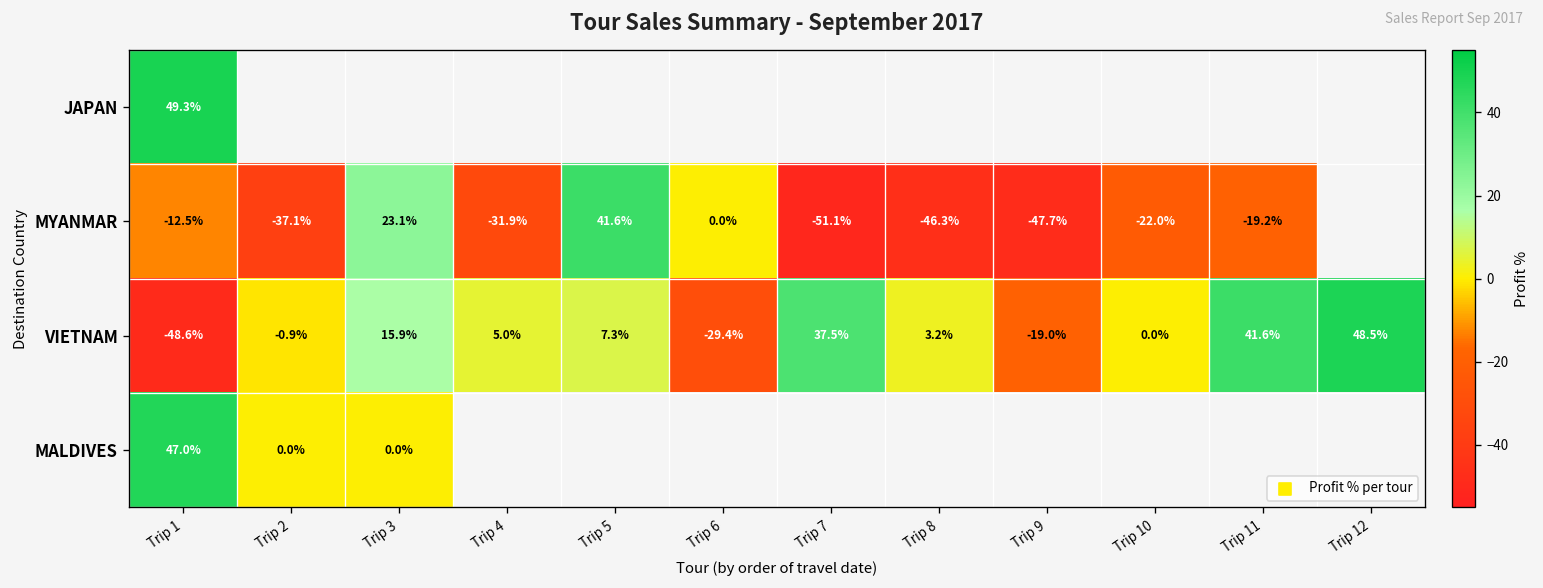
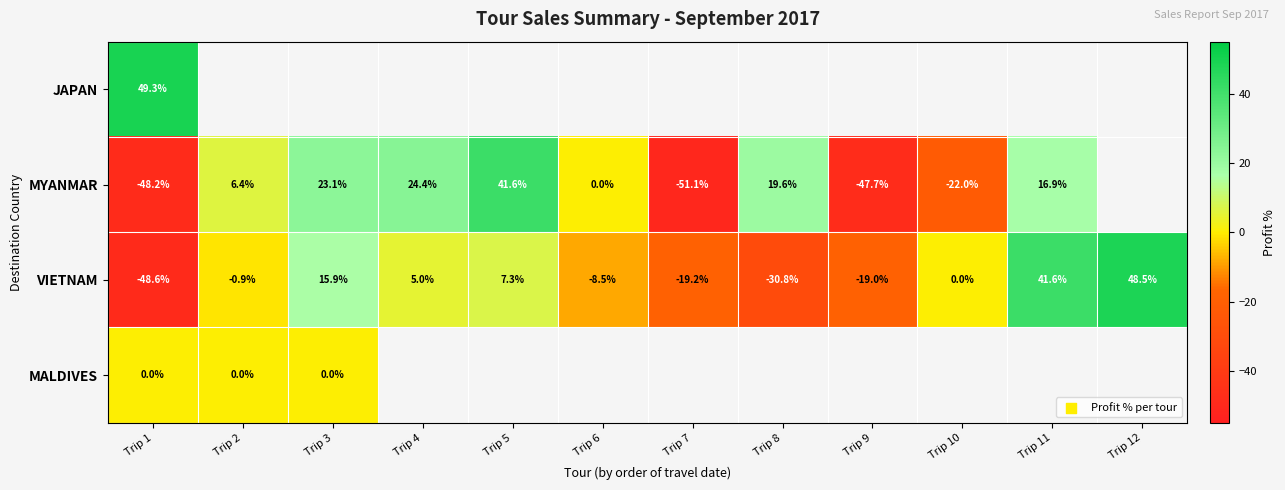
  {
    "JAPAN": {
      "Trip 1": "49.3%"
    },
    "MYANMAR": {
-     "Trip 1": "-12.5%",
-     "Trip 2": "-37.1%",
+     "Trip 1": "-48.2%",
+     "Trip 2": "6.4%",
      "Trip 3": "23.1%",
-     "Trip 4": "-31.9%",
+     "Trip 4": "24.4%",
      "Trip 5": "41.6%",
      "Trip 6": "0.0%",
      "Trip 7": "-51.1%",
-     "Trip 8": "-46.3%",
+     "Trip 8": "19.6%",
      "Trip 9": "-47.7%",
      "Trip 10": "-22.0%",
-     "Trip 11": "-19.2%"
+     "Trip 11": "16.9%"
    },
    "VIETNAM": {
      "Trip 1": "-48.6%",
      "Trip 2": "-0.9%",
      "Trip 3": "15.9%",
      "Trip 4": "5.0%",
      "Trip 5": "7.3%",
-     "Trip 6": "-29.4%",
-     "Trip 7": "37.5%",
-     "Trip 8": "3.2%",
+     "Trip 6": "-8.5%",
+     "Trip 7": "-19.2%",
+     "Trip 8": "-30.8%",
      "Trip 9": "-19.0%",
      "Trip 10": "0.0%",
      "Trip 11": "41.6%",
      "Trip 12": "48.5%"
    },
    "MALDIVES": {
-     "Trip 1": "47.0%",
+     "Trip 1": "0.0%",
      "Trip 2": "0.0%",
      "Trip 3": "0.0%"
    }
  }
